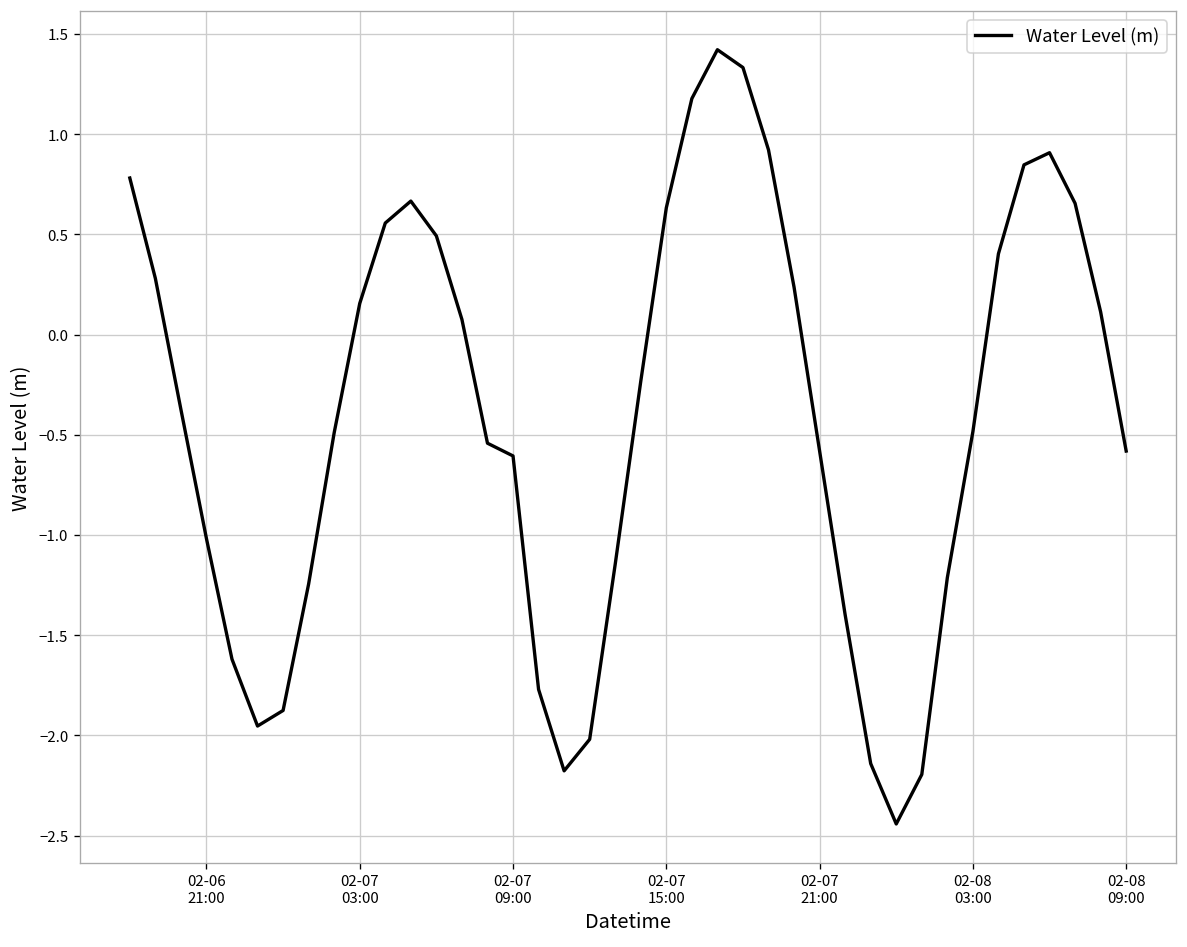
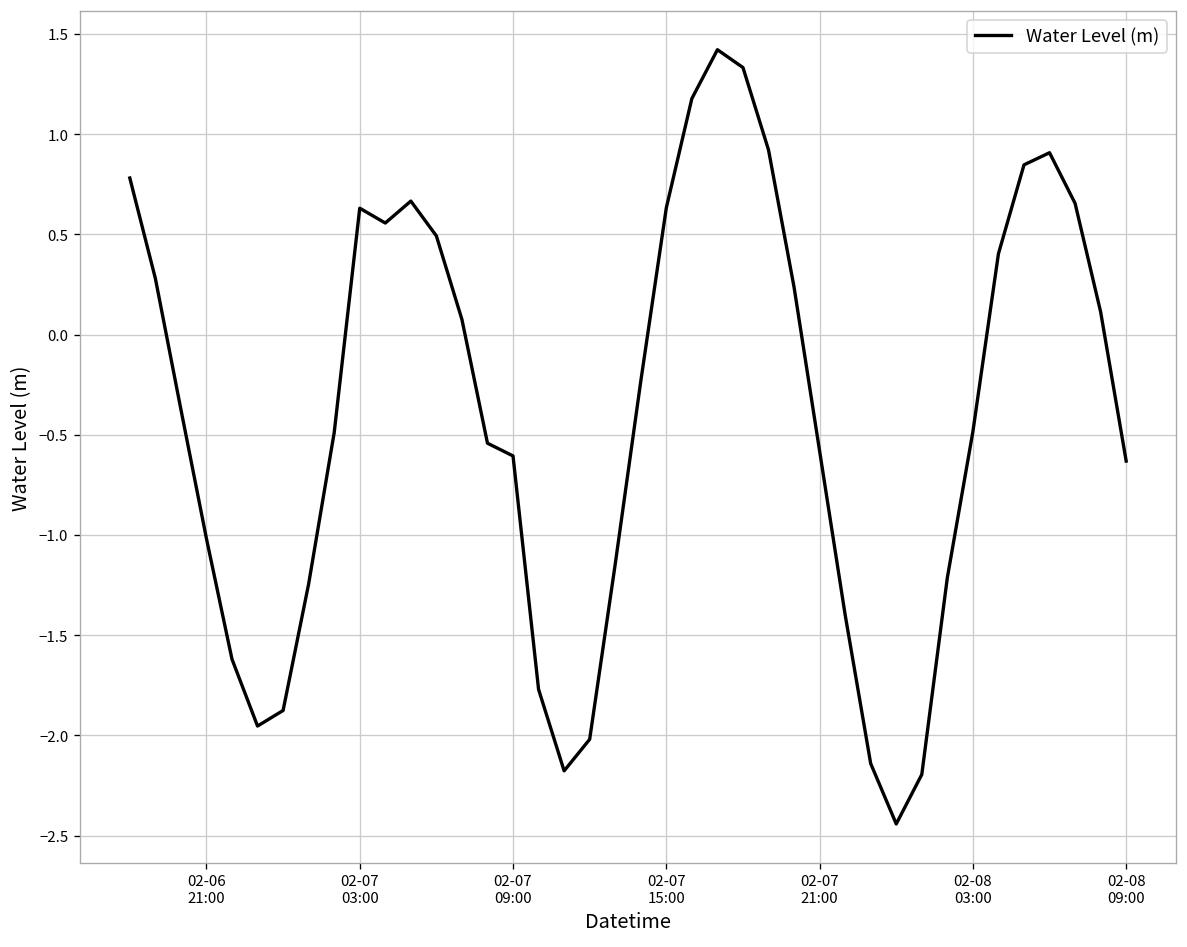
  {
    "02-06 21:00": -1.02,
-   "02-07 03:00": 0.16,
+   "02-07 03:00": 0.63,
    "02-07 09:00": -0.61,
    "02-07 15:00": 0.63,
    "02-07 21:00": -0.58,
    "02-08 03:00": -0.48,
-   "02-08 09:00": -0.58
+   "02-08 09:00": -0.63
  }
